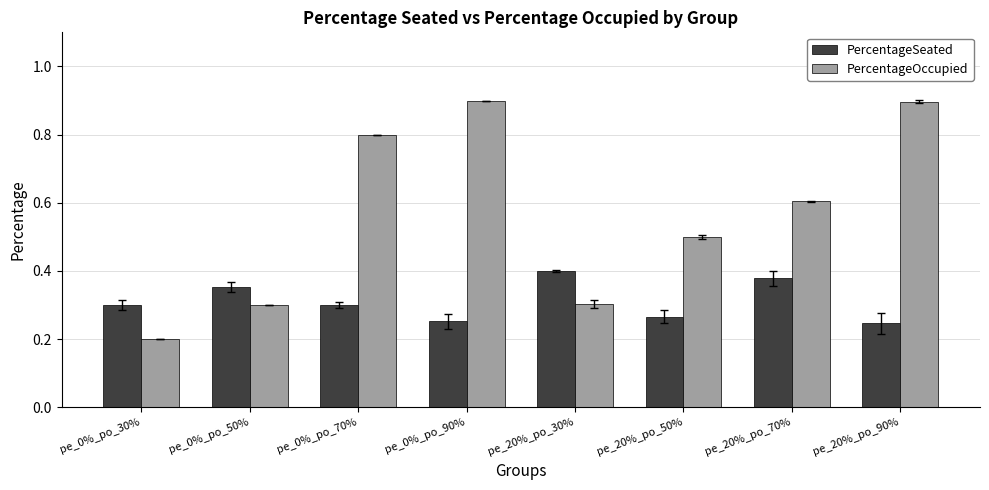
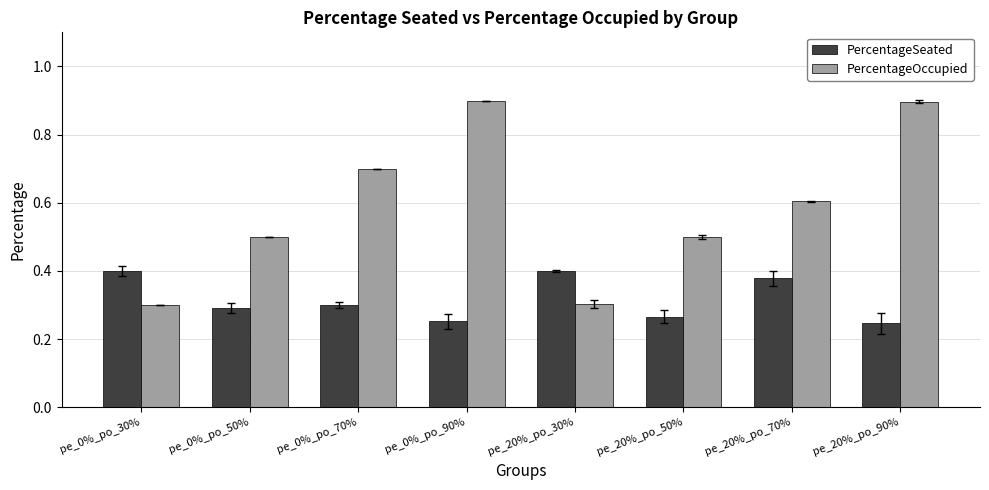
  {
    "PercentageSeated": {
-     "pe_0%_po_30%": 0.3,
-     "pe_0%_po_50%": 0.35,
+     "pe_0%_po_30%": 0.4,
+     "pe_0%_po_50%": 0.29,
      "pe_0%_po_70%": 0.30,
      "pe_0%_po_90%": 0.25,
      "pe_20%_po_30%": 0.40,
      "pe_20%_po_50%": 0.27,
      "pe_20%_po_70%": 0.38,
      "pe_20%_po_90%": 0.25
    },
    "PercentageOccupied": {
-     "pe_0%_po_30%": 0.2,
-     "pe_0%_po_50%": 0.3,
-     "pe_0%_po_70%": 0.8,
+     "pe_0%_po_30%": 0.3,
+     "pe_0%_po_50%": 0.5,
+     "pe_0%_po_70%": 0.7,
      "pe_0%_po_90%": 0.9,
      "pe_20%_po_30%": 0.3,
      "pe_20%_po_50%": 0.5,
      "pe_20%_po_70%": 0.6,
      "pe_20%_po_90%": 0.9
    }
  }
